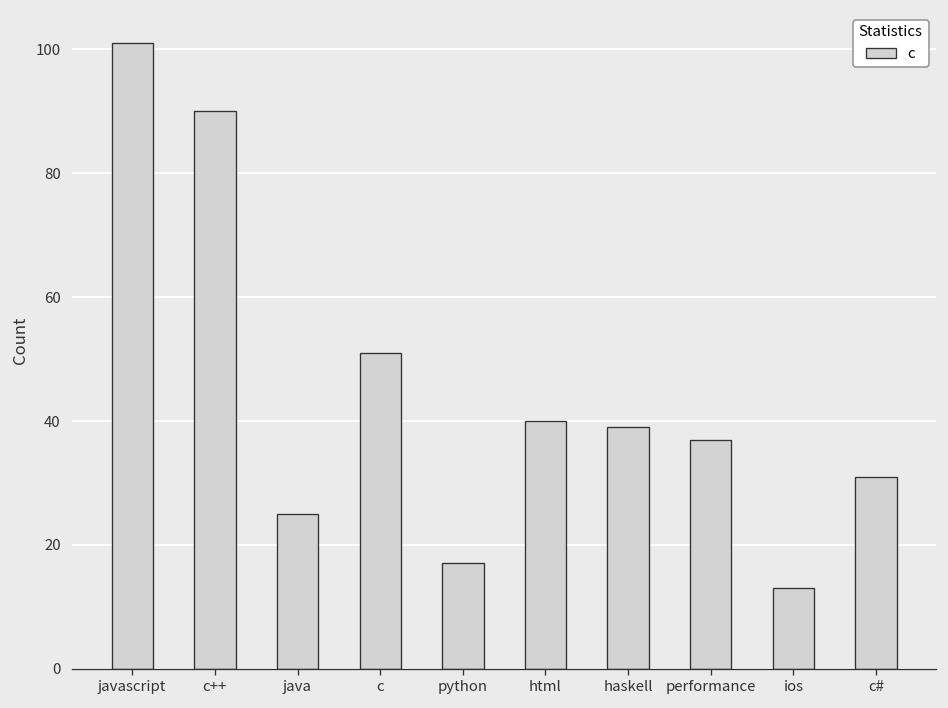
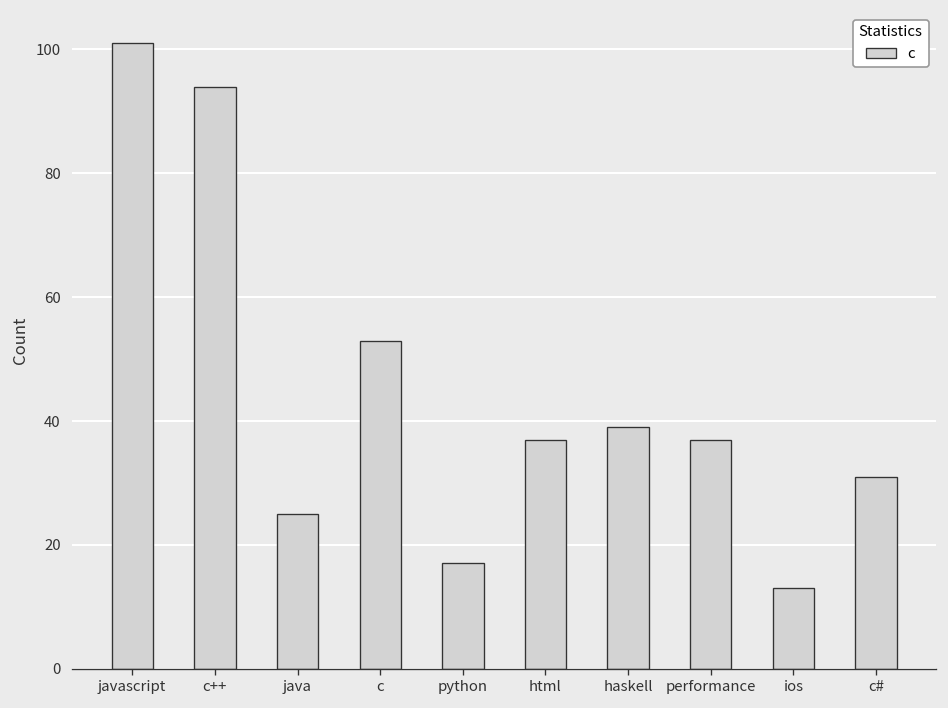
  {
    "javascript": 101,
-   "c++": 90,
+   "c++": 94,
    "java": 25,
-   "c": 51,
+   "c": 53,
    "python": 17,
-   "html": 40,
+   "html": 37,
    "haskell": 39,
    "performance": 37,
    "ios": 13,
    "c#": 31
  }
